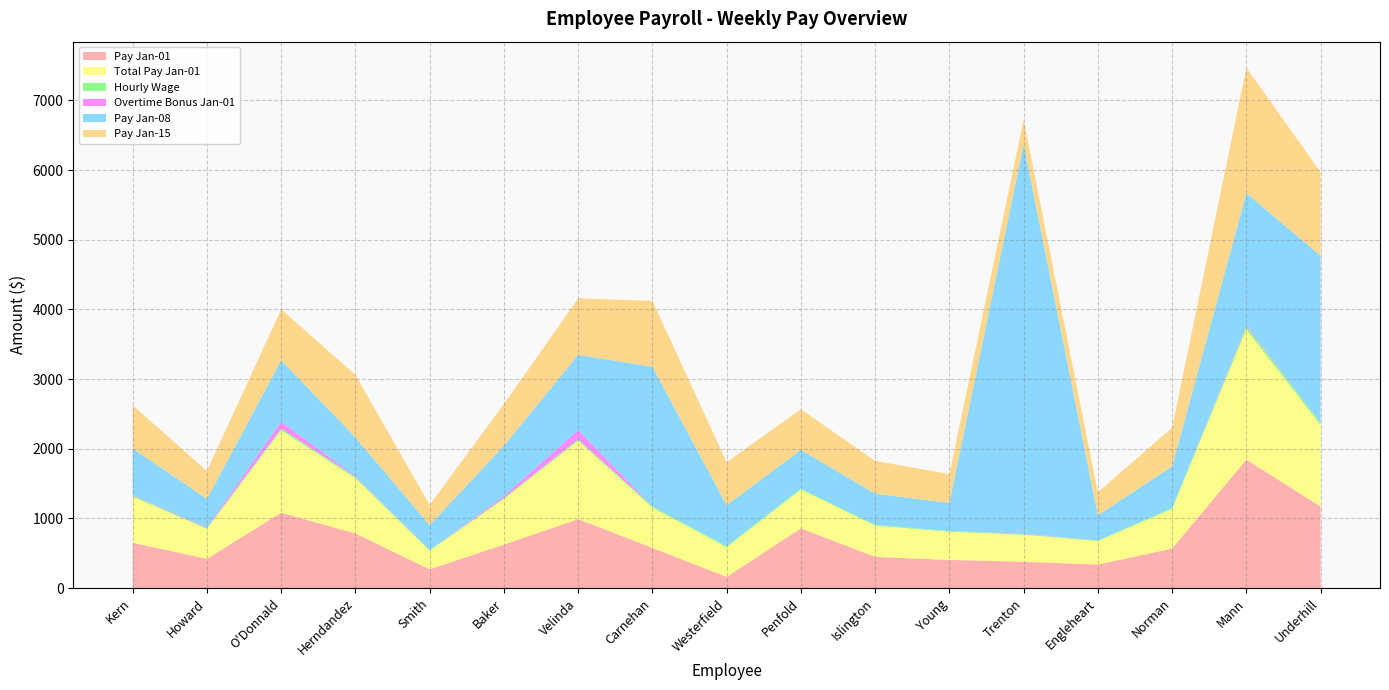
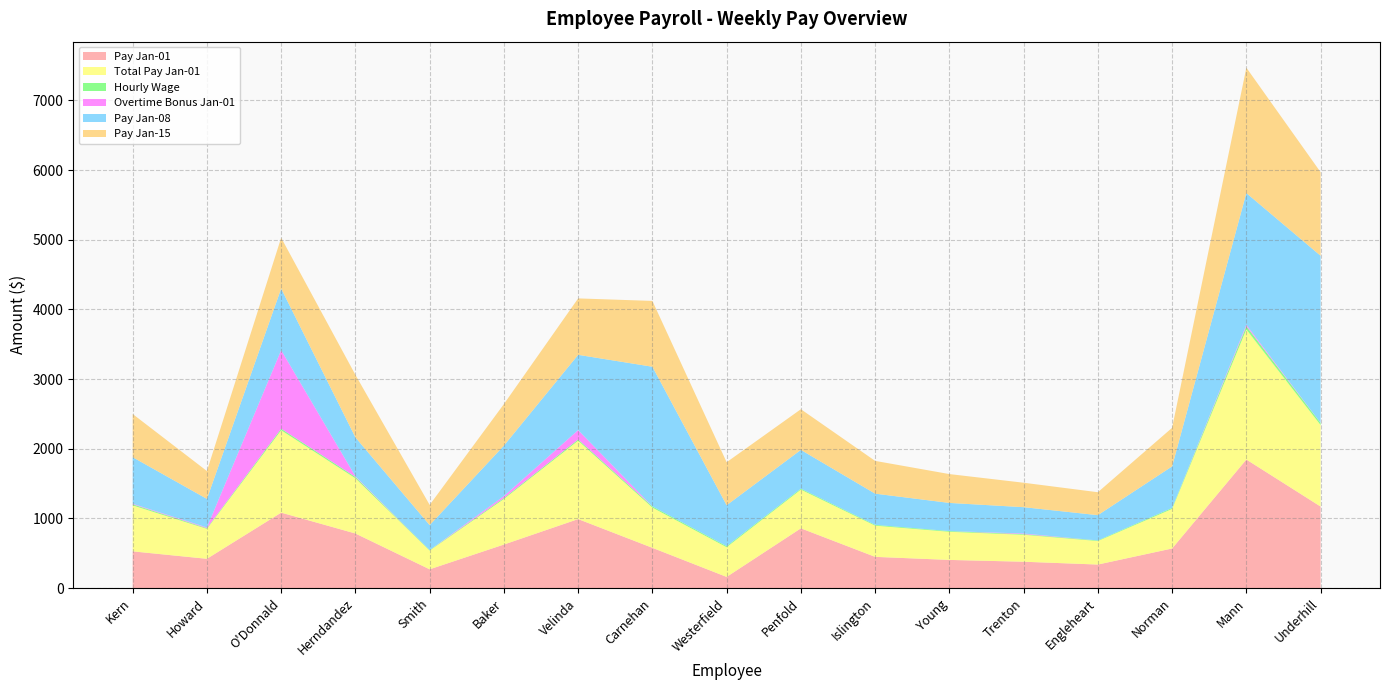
  {
    "Pay Jan-01": {
-     "Kern": 700,
+     "Kern": 500,
      "Howard": 400,
      "O'Donnald": 1100,
      "Herndandez": 800,
      "Smith": 300,
      "Baker": 600,
      "Velinda": 1000,
      "Carnehan": 600,
      "Westerfield": 200,
      "Penfold": 900,
      "Islington": 400,
      "Young": 400,
      "Trenton": 400,
      "Engleheart": 300,
      "Norman": 600,
      "Mann": 1800,
      "Underhill": 1200
    },
    "Overtime Bonus Jan-01": {
-     "O'Donnald": 100,
+     "O'Donnald": 1100,
      "Velinda": 100
    },
    "Pay Jan-08": {
      "Kern": 700,
      "Howard": 400,
      "O'Donnald": 900,
      "Herndandez": 600,
      "Smith": 400,
      "Baker": 700,
      "Velinda": 1100,
      "Carnehan": 2000,
      "Westerfield": 600,
      "Penfold": 600,
      "Islington": 400,
      "Young": 400,
-     "Trenton": 5600,
+     "Trenton": 400,
      "Engleheart": 400,
      "Norman": 600,
      "Mann": 1900,
      "Underhill": 2400
    }
  }
